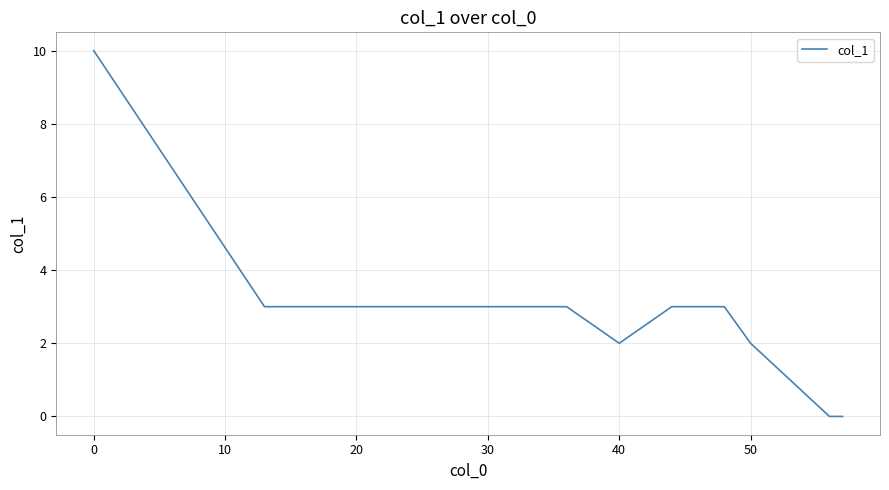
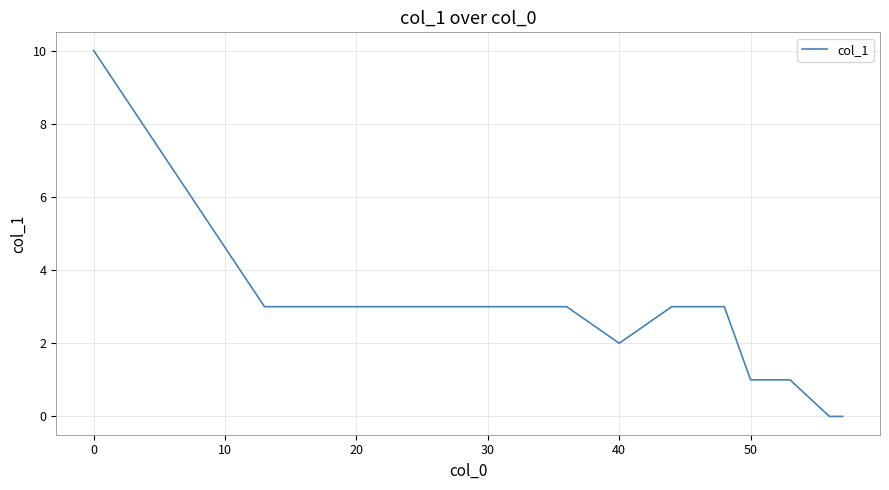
  {
    "0": 10,
    "40": 2,
-   "50": 2
+   "50": 1
  }
